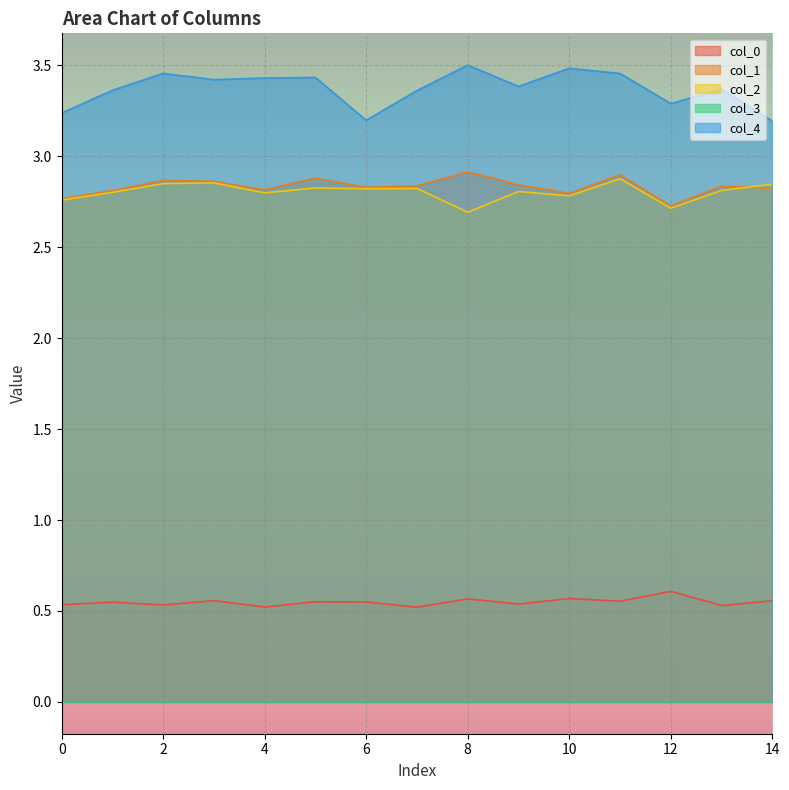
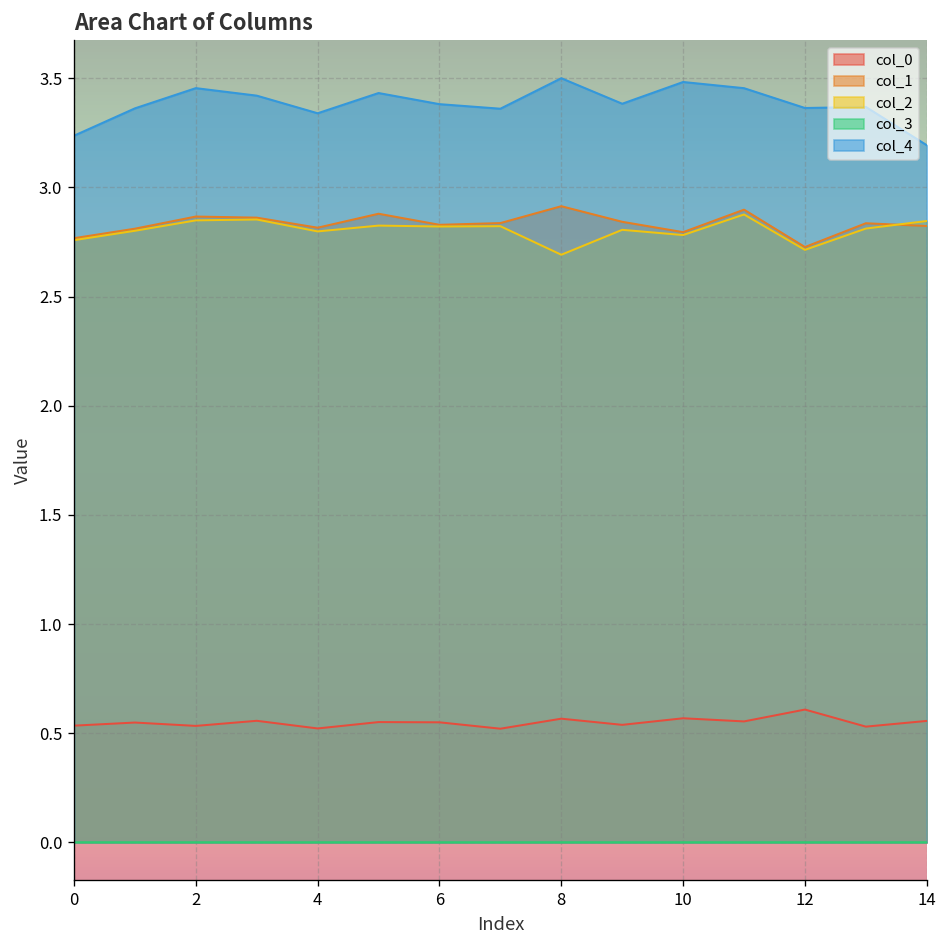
  {
    "col_2": {
      "2": 2.85,
      "4": 2.80,
      "8": 2.69,
      "14": 2.85
    },
    "col_3": {
      "0": 0.00,
      "2": 0.00,
      "4": 0.00,
      "6": 0.00,
      "8": 0.00,
      "10": 0.00,
      "12": 0.00,
      "14": 0.00
    },
    "col_4": {
      "0": 3.24,
      "2": 3.46,
-     "4": 3.43,
-     "6": 3.20,
+     "4": 3.34,
+     "6": 3.38,
      "8": 3.50,
      "10": 3.48,
-     "12": 3.29,
+     "12": 3.36,
      "14": 3.19
    }
  }
